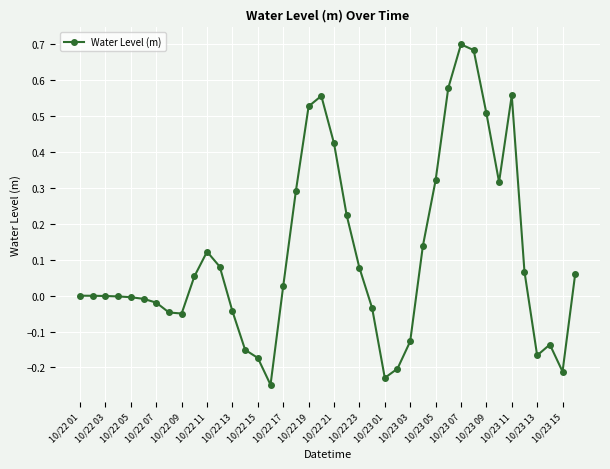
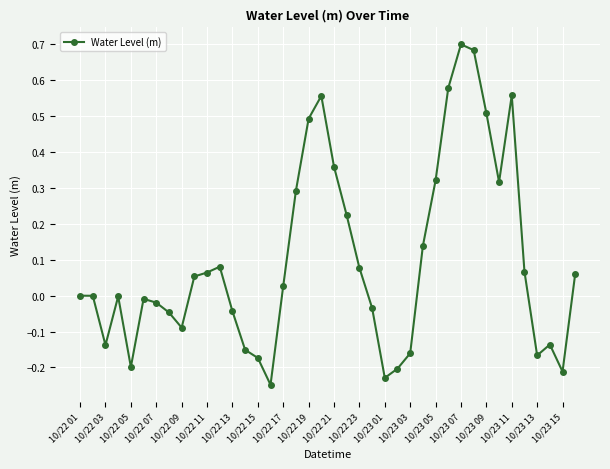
  {
    "10/22 01": 0.00,
-   "10/22 03": 0.00,
-   "10/22 05": 0.00,
+   "10/22 03": -0.14,
+   "10/22 05": -0.20,
    "10/22 07": -0.02,
-   "10/22 09": -0.05,
-   "10/22 11": 0.12,
+   "10/22 09": -0.09,
+   "10/22 11": 0.06,
    "10/22 13": -0.04,
    "10/22 15": -0.17,
    "10/22 17": 0.03,
-   "10/22 19": 0.53,
-   "10/22 21": 0.42,
+   "10/22 19": 0.49,
+   "10/22 21": 0.36,
    "10/22 23": 0.08,
    "10/23 01": -0.23,
-   "10/23 03": -0.13,
+   "10/23 03": -0.16,
    "10/23 05": 0.32,
    "10/23 07": 0.70,
    "10/23 09": 0.51,
    "10/23 11": 0.56,
    "10/23 13": -0.17,
    "10/23 15": -0.21
  }
